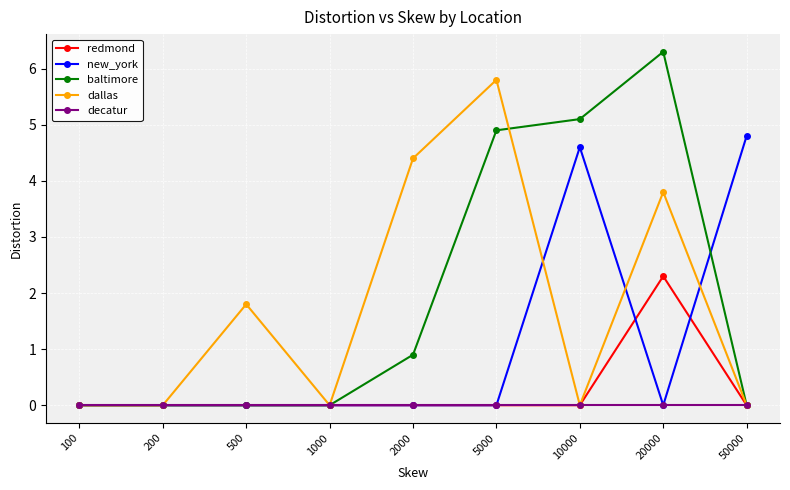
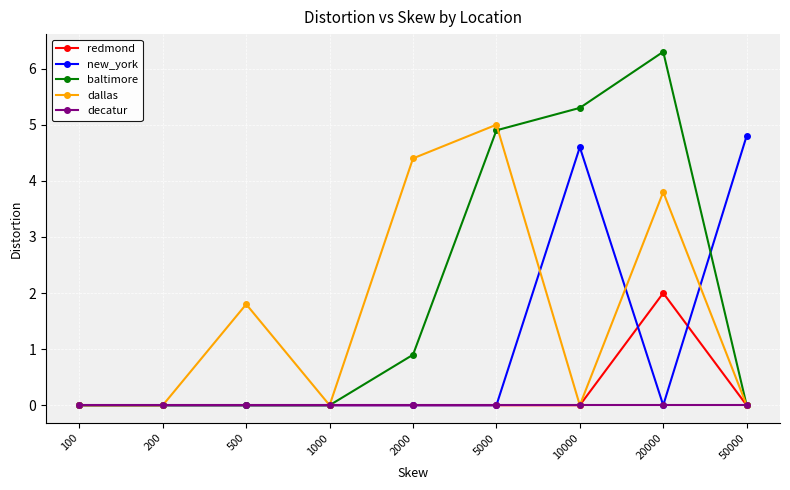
  {
    "redmond": {
-     "20000": 2.3
+     "20000": 2.0
    },
    "new_york": {
      "10000": 4.6,
      "50000": 4.8
    },
    "baltimore": {
      "2000": 0.9,
      "5000": 4.9,
-     "10000": 5.1,
+     "10000": 5.3,
      "20000": 6.3
    },
    "dallas": {
      "500": 1.8,
      "2000": 4.4,
-     "5000": 5.8,
+     "5000": 5.0,
      "20000": 3.8
    }
  }
